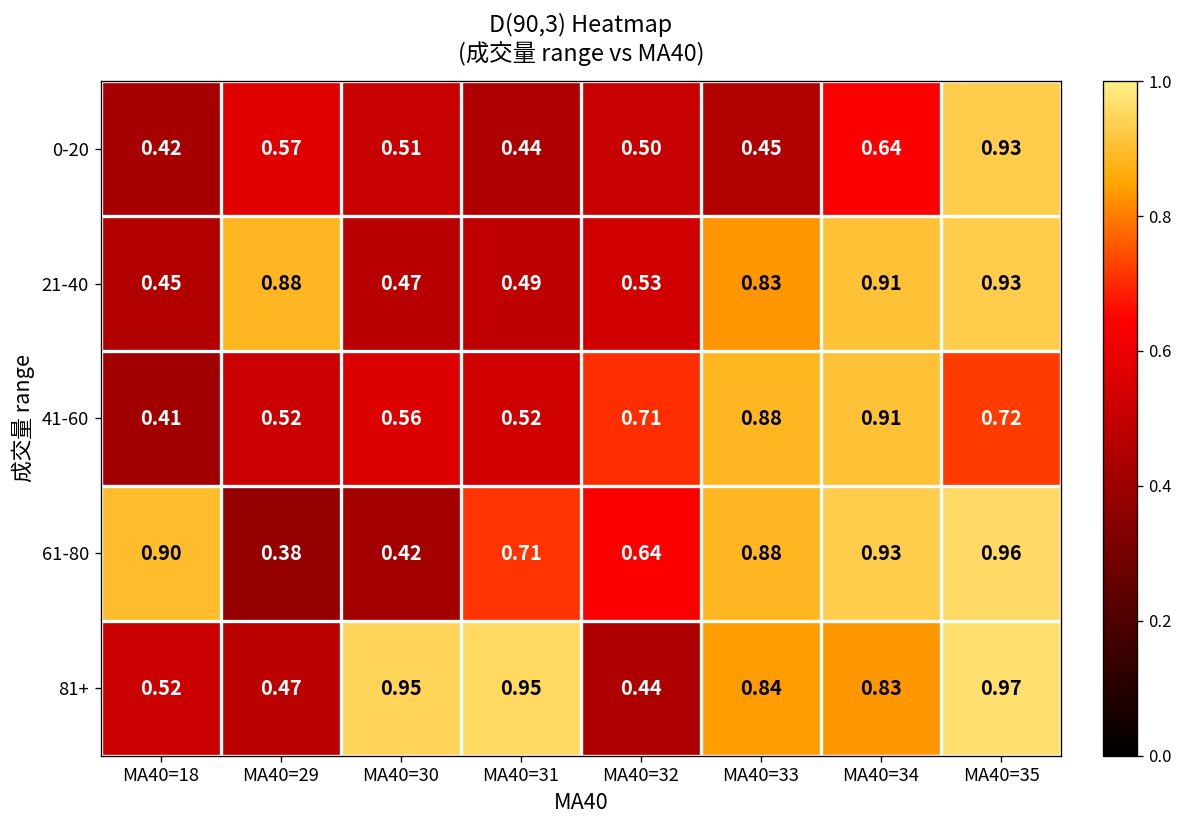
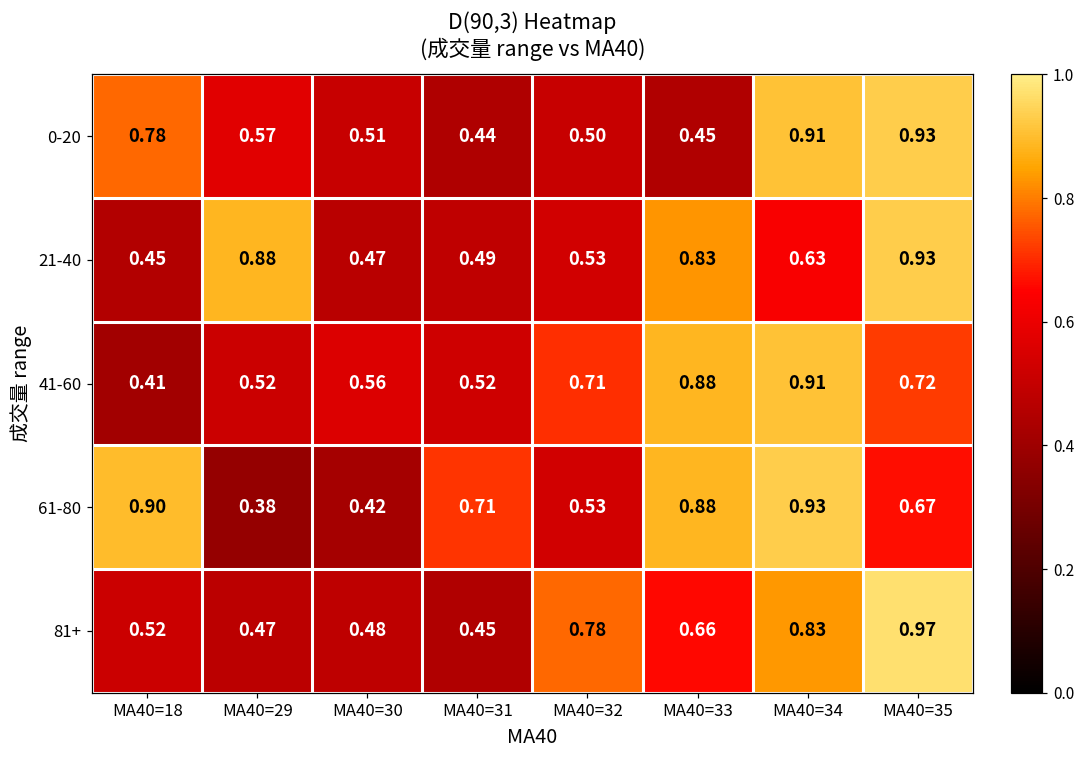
  {
    "0-20": {
-     "MA40=18": 0.42,
+     "MA40=18": 0.78,
      "MA40=29": 0.57,
      "MA40=30": 0.51,
      "MA40=31": 0.44,
      "MA40=32": 0.50,
      "MA40=33": 0.45,
-     "MA40=34": 0.64,
+     "MA40=34": 0.91,
      "MA40=35": 0.93
    },
    "21-40": {
      "MA40=18": 0.45,
      "MA40=29": 0.88,
      "MA40=30": 0.47,
      "MA40=31": 0.49,
      "MA40=32": 0.53,
      "MA40=33": 0.83,
-     "MA40=34": 0.91,
+     "MA40=34": 0.63,
      "MA40=35": 0.93
    },
    "41-60": {
      "MA40=18": 0.41,
      "MA40=29": 0.52,
      "MA40=30": 0.56,
      "MA40=31": 0.52,
      "MA40=32": 0.71,
      "MA40=33": 0.88,
      "MA40=34": 0.91,
      "MA40=35": 0.72
    },
    "61-80": {
      "MA40=18": 0.90,
      "MA40=29": 0.38,
      "MA40=30": 0.42,
      "MA40=31": 0.71,
-     "MA40=32": 0.64,
+     "MA40=32": 0.53,
      "MA40=33": 0.88,
      "MA40=34": 0.93,
-     "MA40=35": 0.96
+     "MA40=35": 0.67
    },
    "81+": {
      "MA40=18": 0.52,
      "MA40=29": 0.47,
-     "MA40=30": 0.95,
-     "MA40=31": 0.95,
-     "MA40=32": 0.44,
-     "MA40=33": 0.84,
+     "MA40=30": 0.48,
+     "MA40=31": 0.45,
+     "MA40=32": 0.78,
+     "MA40=33": 0.66,
      "MA40=34": 0.83,
      "MA40=35": 0.97
    }
  }
